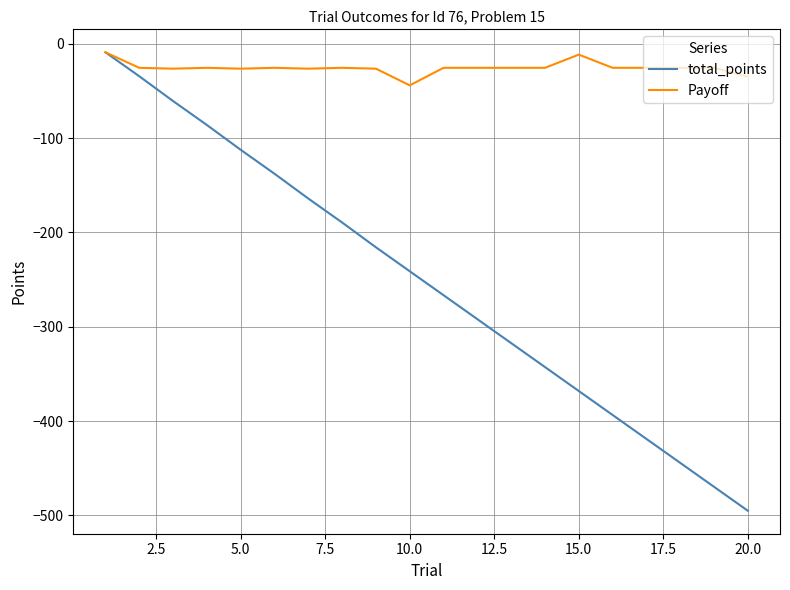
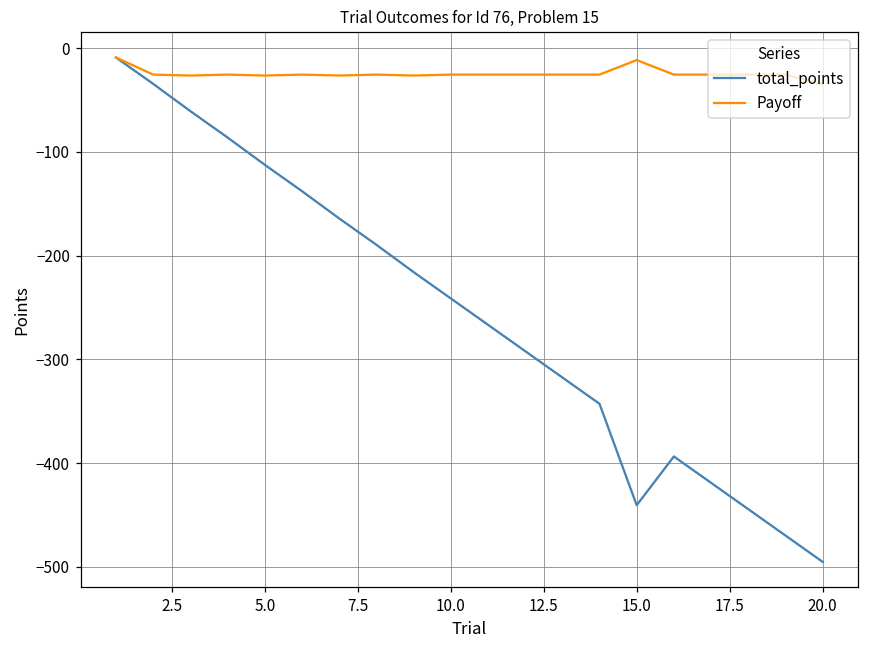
  {
    "total_points": {
      "5.0": -110,
      "10.0": -240,
-     "15.0": -370,
+     "15.0": -440,
      "20.0": -500
    },
    "Payoff": {
      "5.0": -30,
-     "10.0": -40,
+     "10.0": -30,
      "15.0": -10
    }
  }
